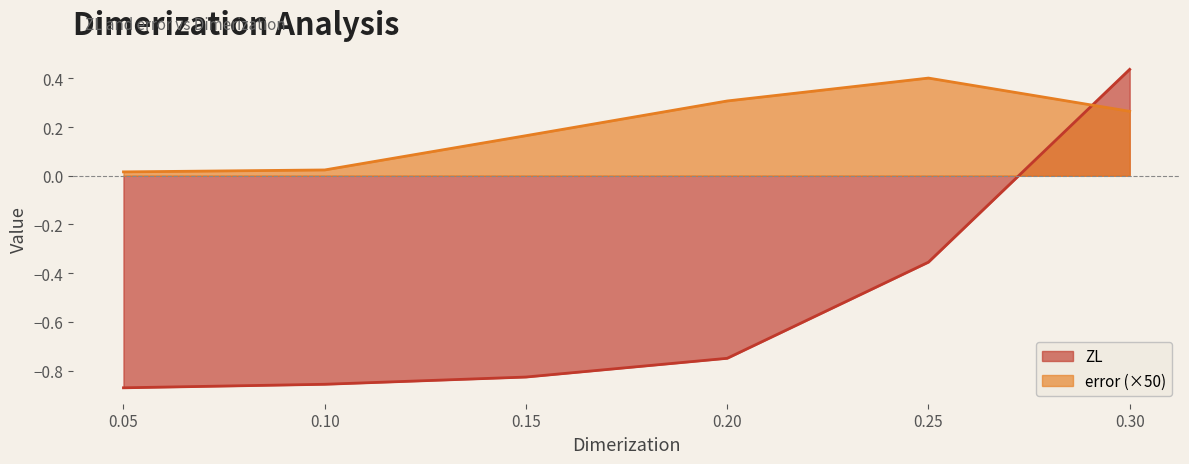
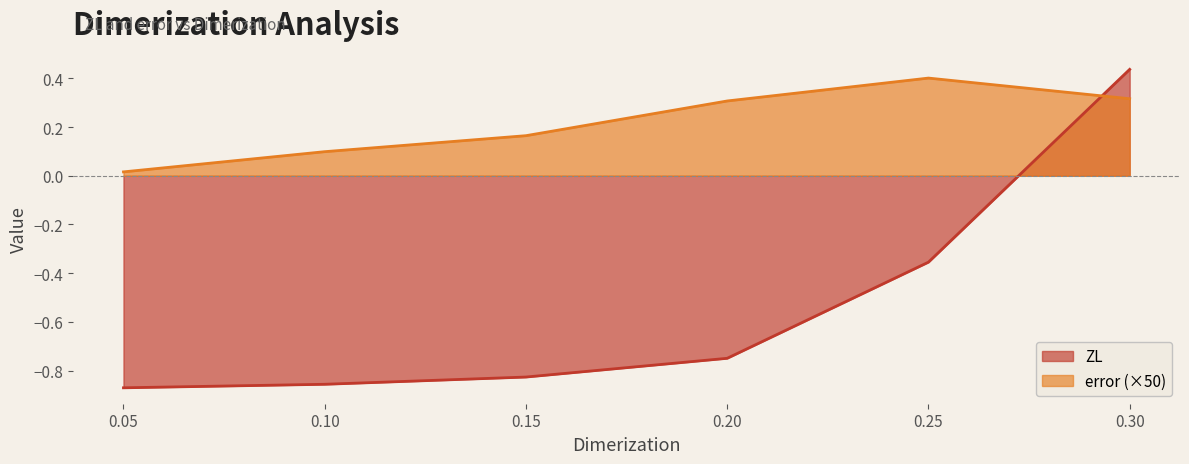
  {
    "error (×50)": {
      "0.05": 0.02,
-     "0.10": 0.02,
+     "0.10": 0.10,
      "0.15": 0.16,
      "0.20": 0.31,
      "0.25": 0.40,
-     "0.30": 0.26
+     "0.30": 0.32
    }
  }
